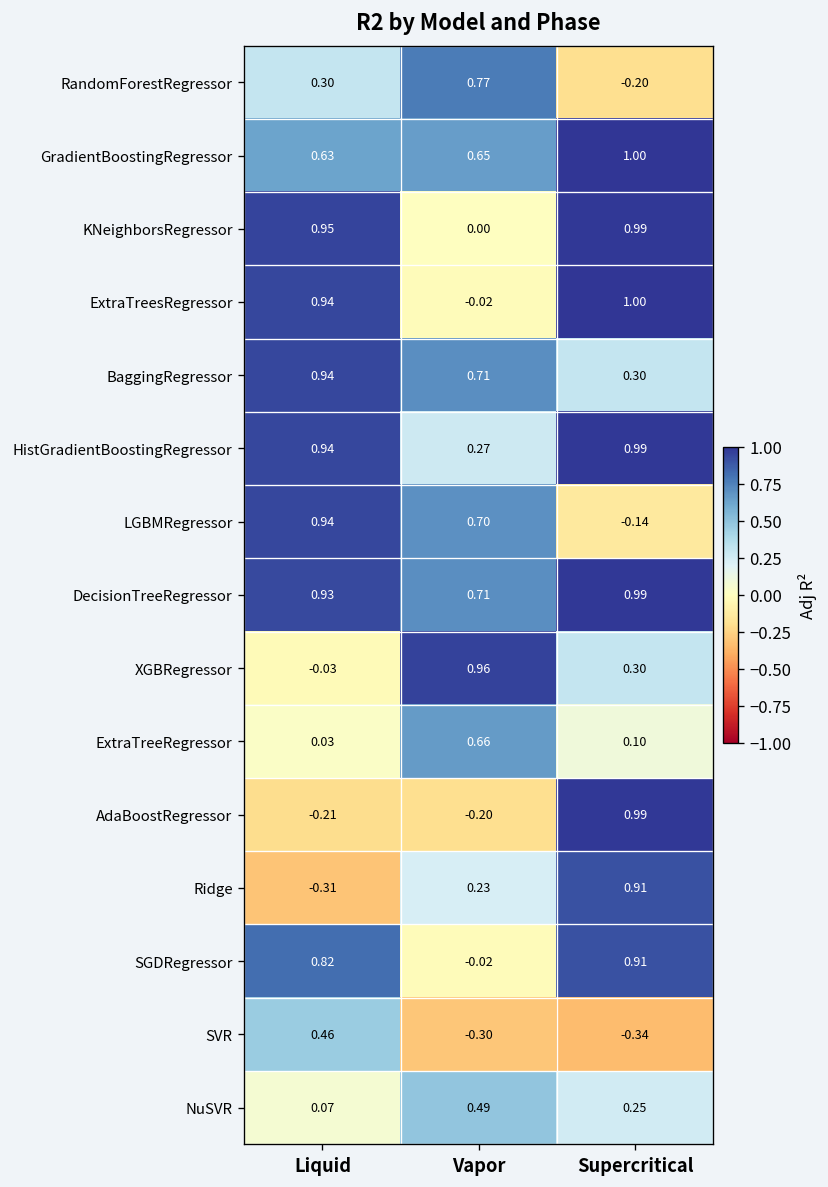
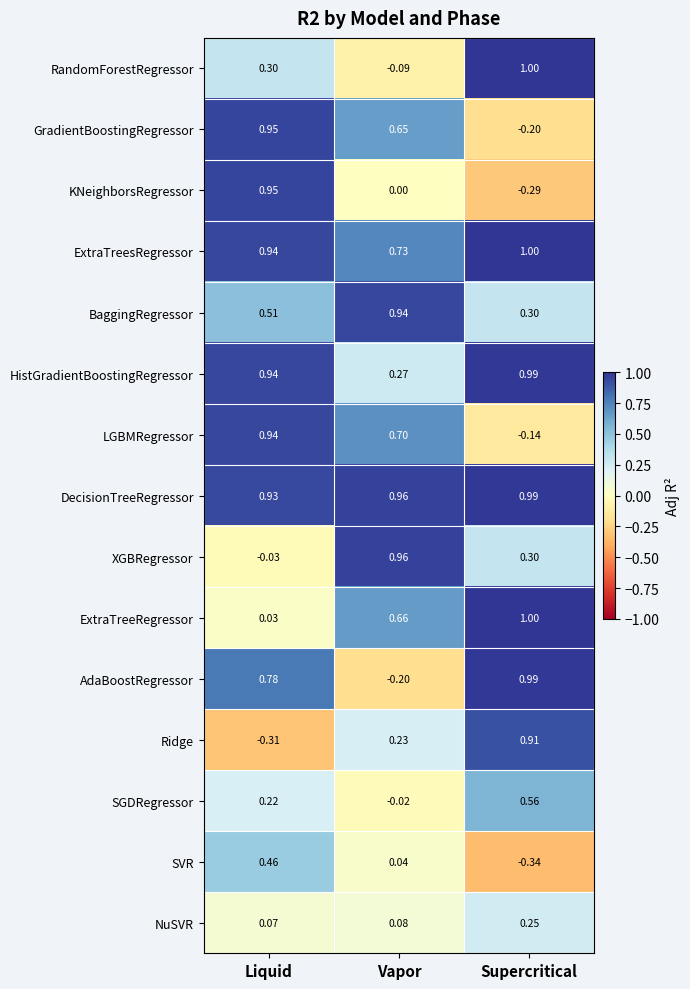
  {
    "RandomForestRegressor": {
      "Liquid": 0.30,
-     "Vapor": 0.77,
-     "Supercritical": -0.20
+     "Vapor": -0.09,
+     "Supercritical": 1.00
    },
    "GradientBoostingRegressor": {
-     "Liquid": 0.63,
+     "Liquid": 0.95,
      "Vapor": 0.65,
-     "Supercritical": 1.00
+     "Supercritical": -0.20
    },
    "KNeighborsRegressor": {
      "Liquid": 0.95,
      "Vapor": 0.00,
-     "Supercritical": 0.99
+     "Supercritical": -0.29
    },
    "ExtraTreesRegressor": {
      "Liquid": 0.94,
-     "Vapor": -0.02,
+     "Vapor": 0.73,
      "Supercritical": 1.00
    },
    "BaggingRegressor": {
-     "Liquid": 0.94,
-     "Vapor": 0.71,
+     "Liquid": 0.51,
+     "Vapor": 0.94,
      "Supercritical": 0.30
    },
    "HistGradientBoostingRegressor": {
      "Liquid": 0.94,
      "Vapor": 0.27,
      "Supercritical": 0.99
    },
    "LGBMRegressor": {
      "Liquid": 0.94,
      "Vapor": 0.70,
      "Supercritical": -0.14
    },
    "DecisionTreeRegressor": {
      "Liquid": 0.93,
-     "Vapor": 0.71,
+     "Vapor": 0.96,
      "Supercritical": 0.99
    },
    "XGBRegressor": {
      "Liquid": -0.03,
      "Vapor": 0.96,
      "Supercritical": 0.30
    },
    "ExtraTreeRegressor": {
      "Liquid": 0.03,
      "Vapor": 0.66,
-     "Supercritical": 0.10
+     "Supercritical": 1.00
    },
    "AdaBoostRegressor": {
-     "Liquid": -0.21,
+     "Liquid": 0.78,
      "Vapor": -0.20,
      "Supercritical": 0.99
    },
    "Ridge": {
      "Liquid": -0.31,
      "Vapor": 0.23,
      "Supercritical": 0.91
    },
    "SGDRegressor": {
-     "Liquid": 0.82,
+     "Liquid": 0.22,
      "Vapor": -0.02,
-     "Supercritical": 0.91
+     "Supercritical": 0.56
    },
    "SVR": {
      "Liquid": 0.46,
-     "Vapor": -0.30,
+     "Vapor": 0.04,
      "Supercritical": -0.34
    },
    "NuSVR": {
      "Liquid": 0.07,
-     "Vapor": 0.49,
+     "Vapor": 0.08,
      "Supercritical": 0.25
    }
  }
